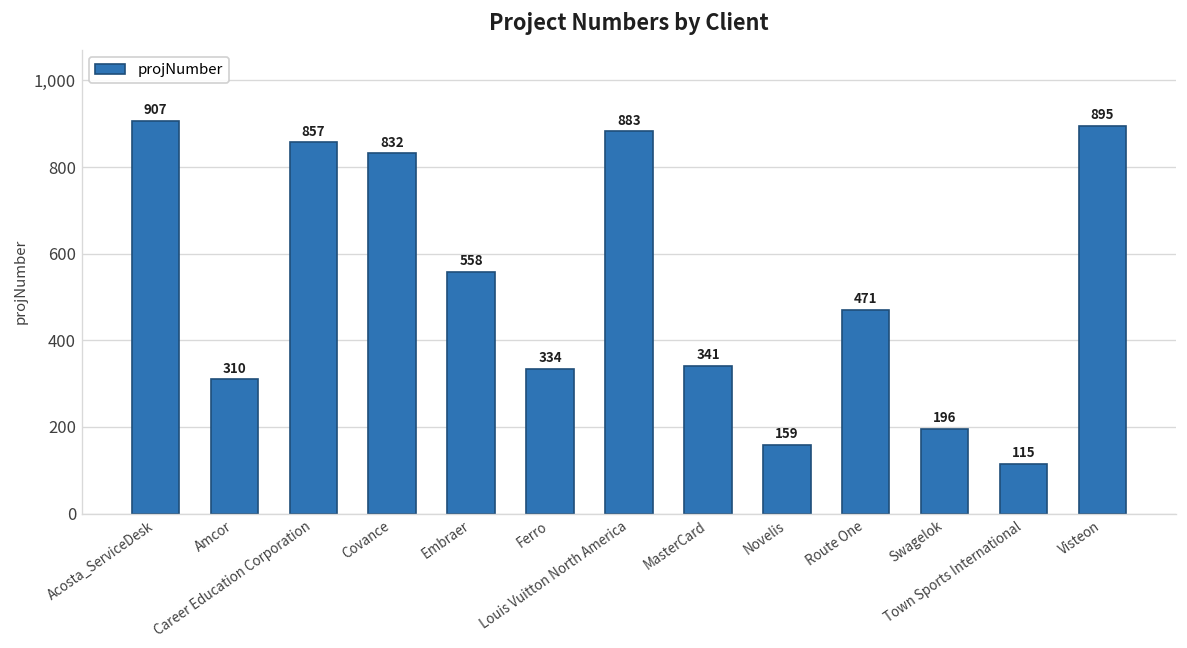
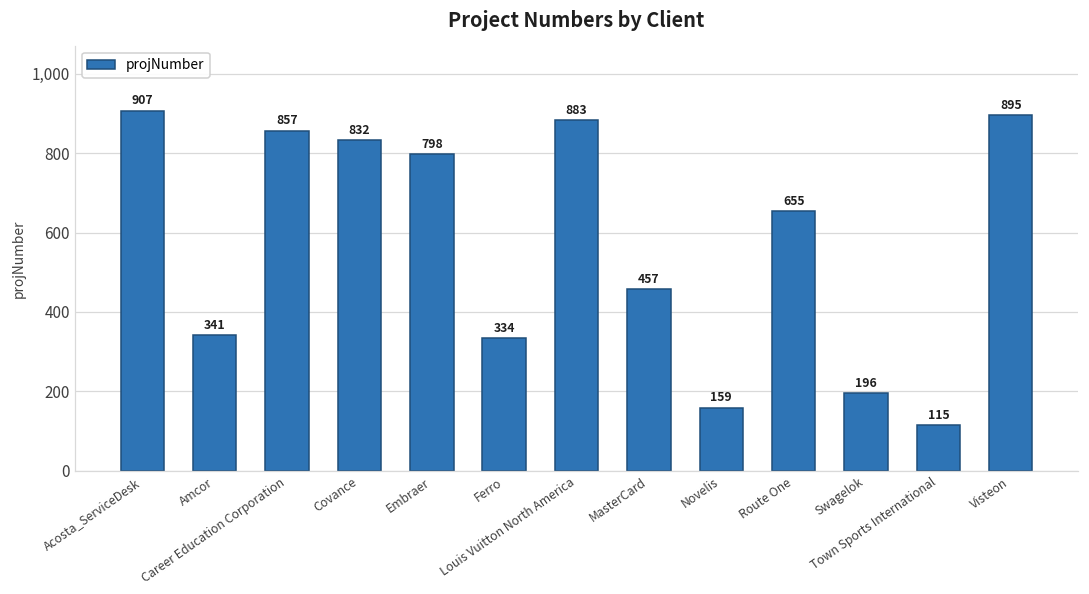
  {
    "Acosta_ServiceDesk": 907,
-   "Amcor": 310,
+   "Amcor": 341,
    "Career Education Corporation": 857,
    "Covance": 832,
-   "Embraer": 558,
+   "Embraer": 798,
    "Ferro": 334,
    "Louis Vuitton North America": 883,
-   "MasterCard": 341,
+   "MasterCard": 457,
    "Novelis": 159,
-   "Route One": 471,
+   "Route One": 655,
    "Swagelok": 196,
    "Town Sports International": 115,
    "Visteon": 895
  }
